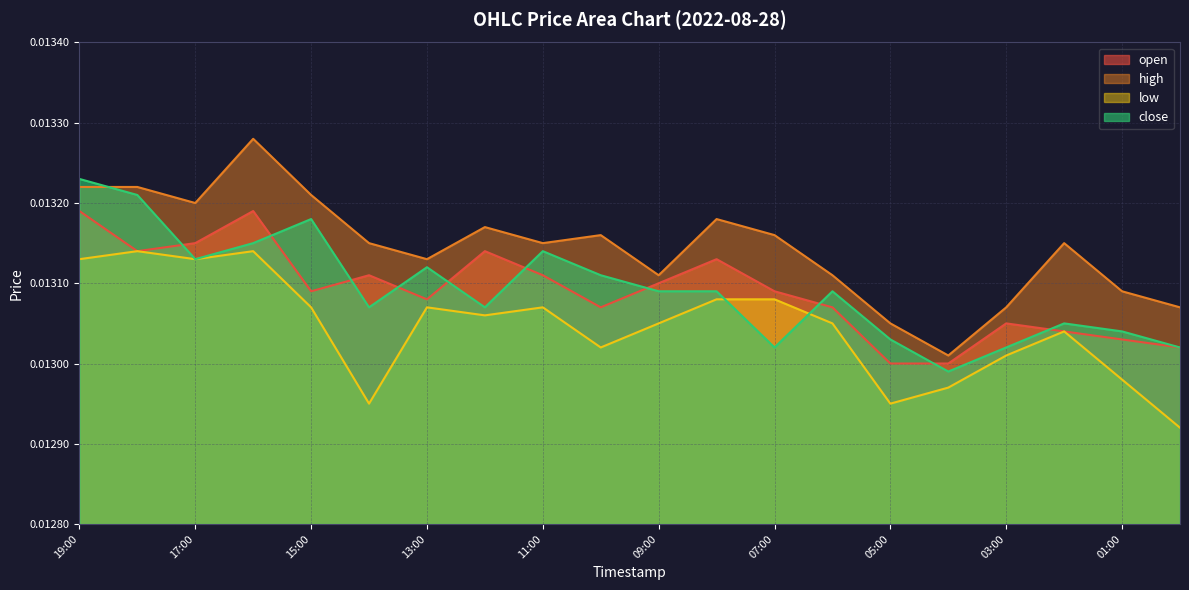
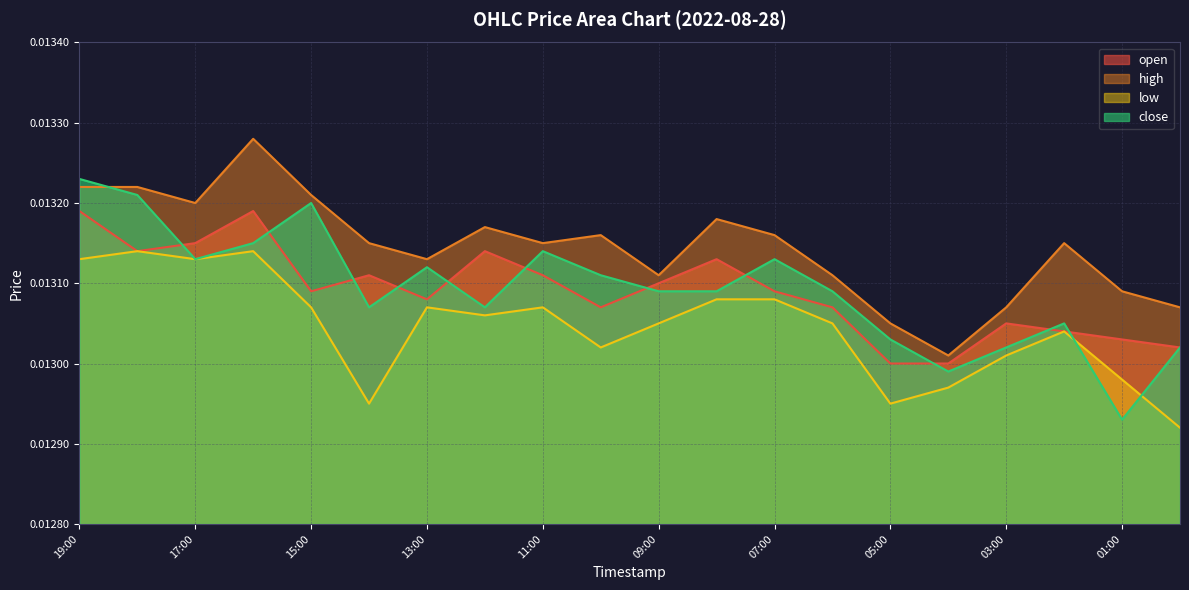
  {
    "close": {
      "19:00": 0.01323,
-     "15:00": 0.01318,
+     "15:00": 0.01320,
      "13:00": 0.01312,
      "11:00": 0.01314,
      "09:00": 0.01309,
-     "07:00": 0.01302,
+     "07:00": 0.01313,
      "05:00": 0.01303,
      "03:00": 0.01302,
-     "01:00": 0.01304
+     "01:00": 0.01293
    }
  }
